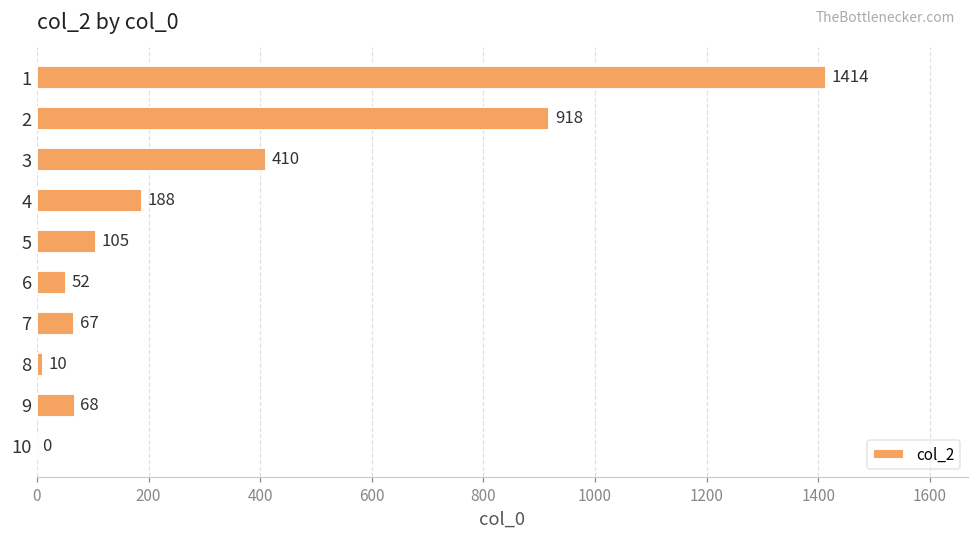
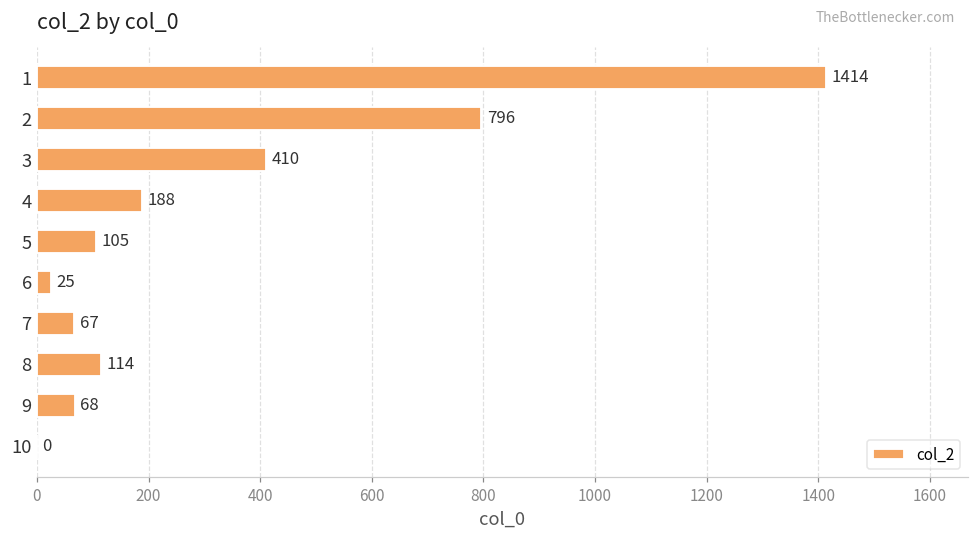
  {
    "1": 1414,
-   "2": 918,
+   "2": 796,
    "3": 410,
    "4": 188,
    "5": 105,
-   "6": 52,
+   "6": 25,
    "7": 67,
-   "8": 10,
+   "8": 114,
    "9": 68,
    "10": 0
  }
